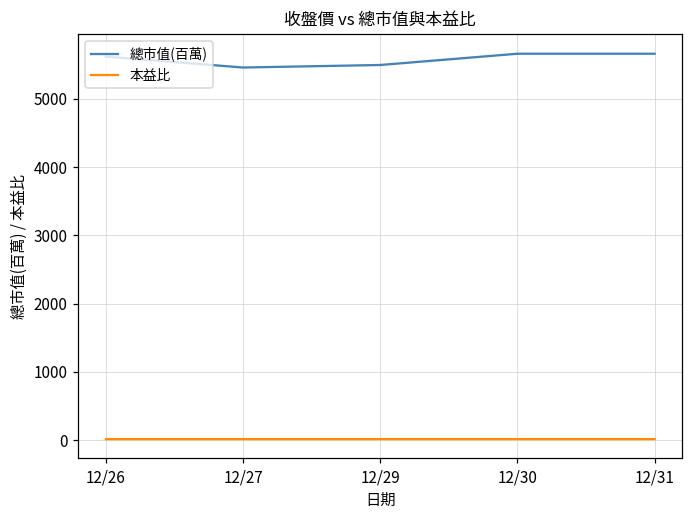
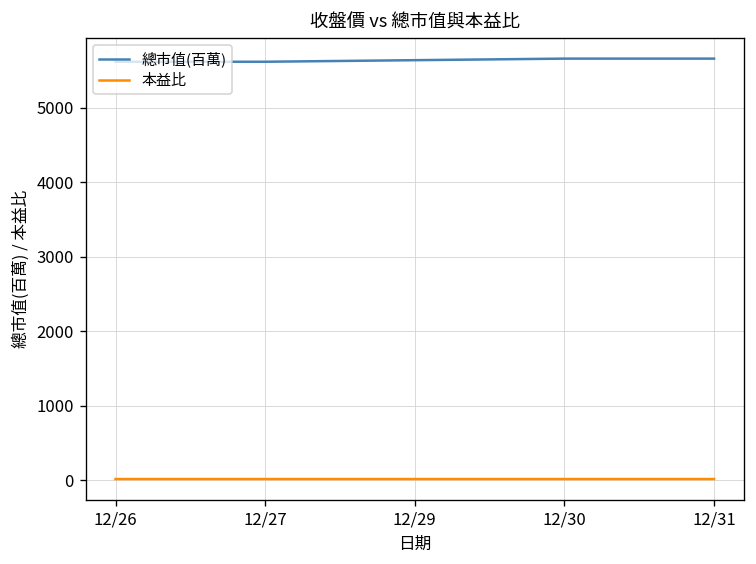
  {
    "總市值(百萬)": {
-     "12/27": 5500,
-     "12/29": 5500,
+     "12/27": 5600,
+     "12/29": 5600,
      "12/30": 5700,
      "12/31": 5700
    },
    "本益比": {
      "12/26": 0,
      "12/27": 0,
      "12/29": 0,
      "12/30": 0,
      "12/31": 0
    }
  }
